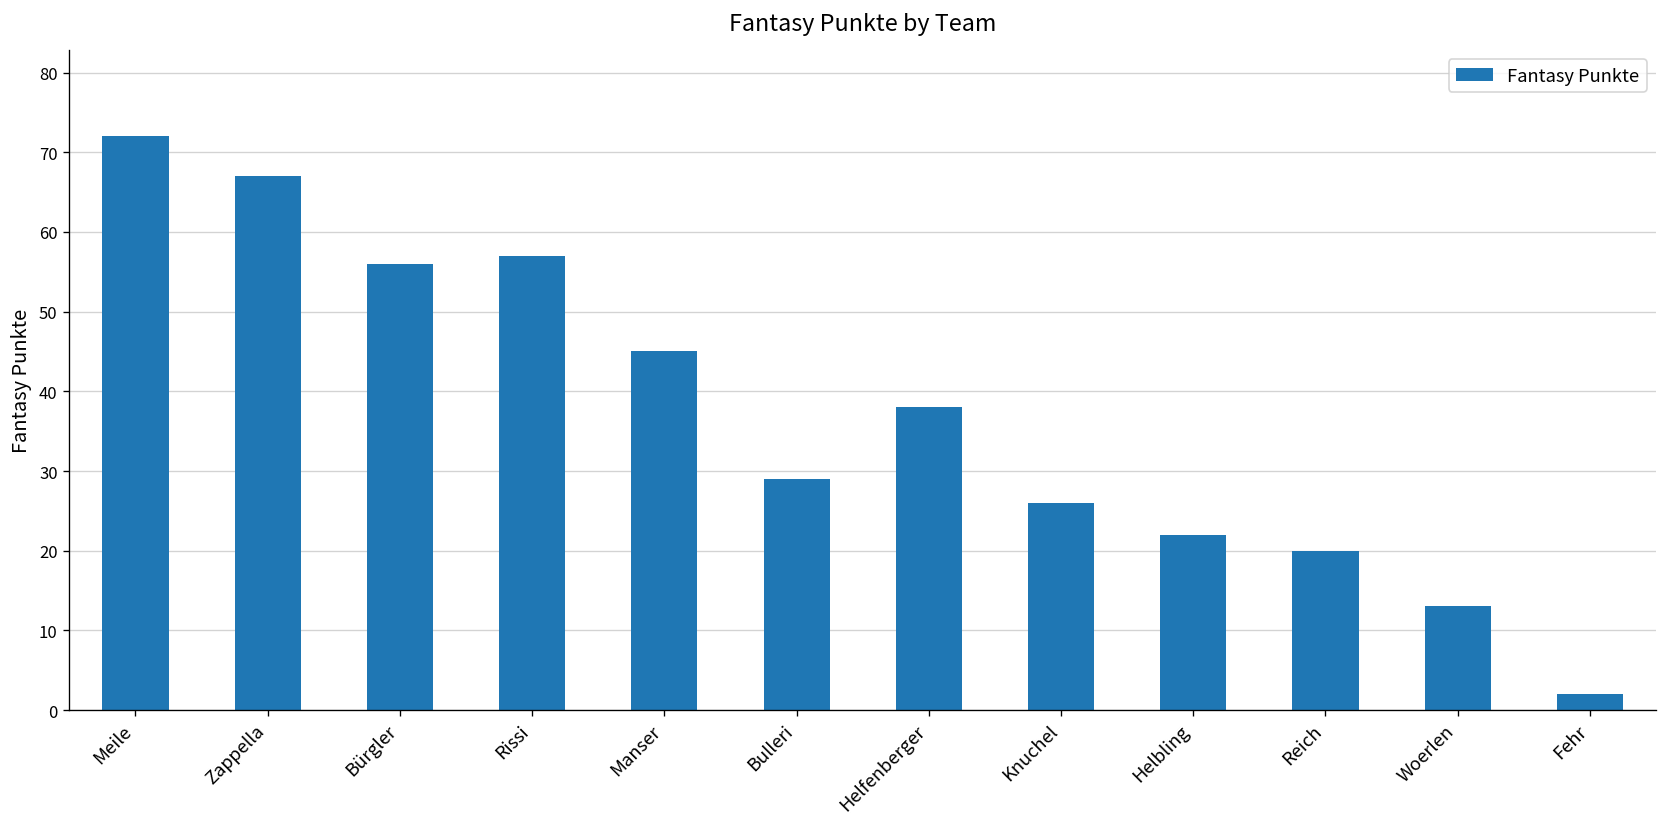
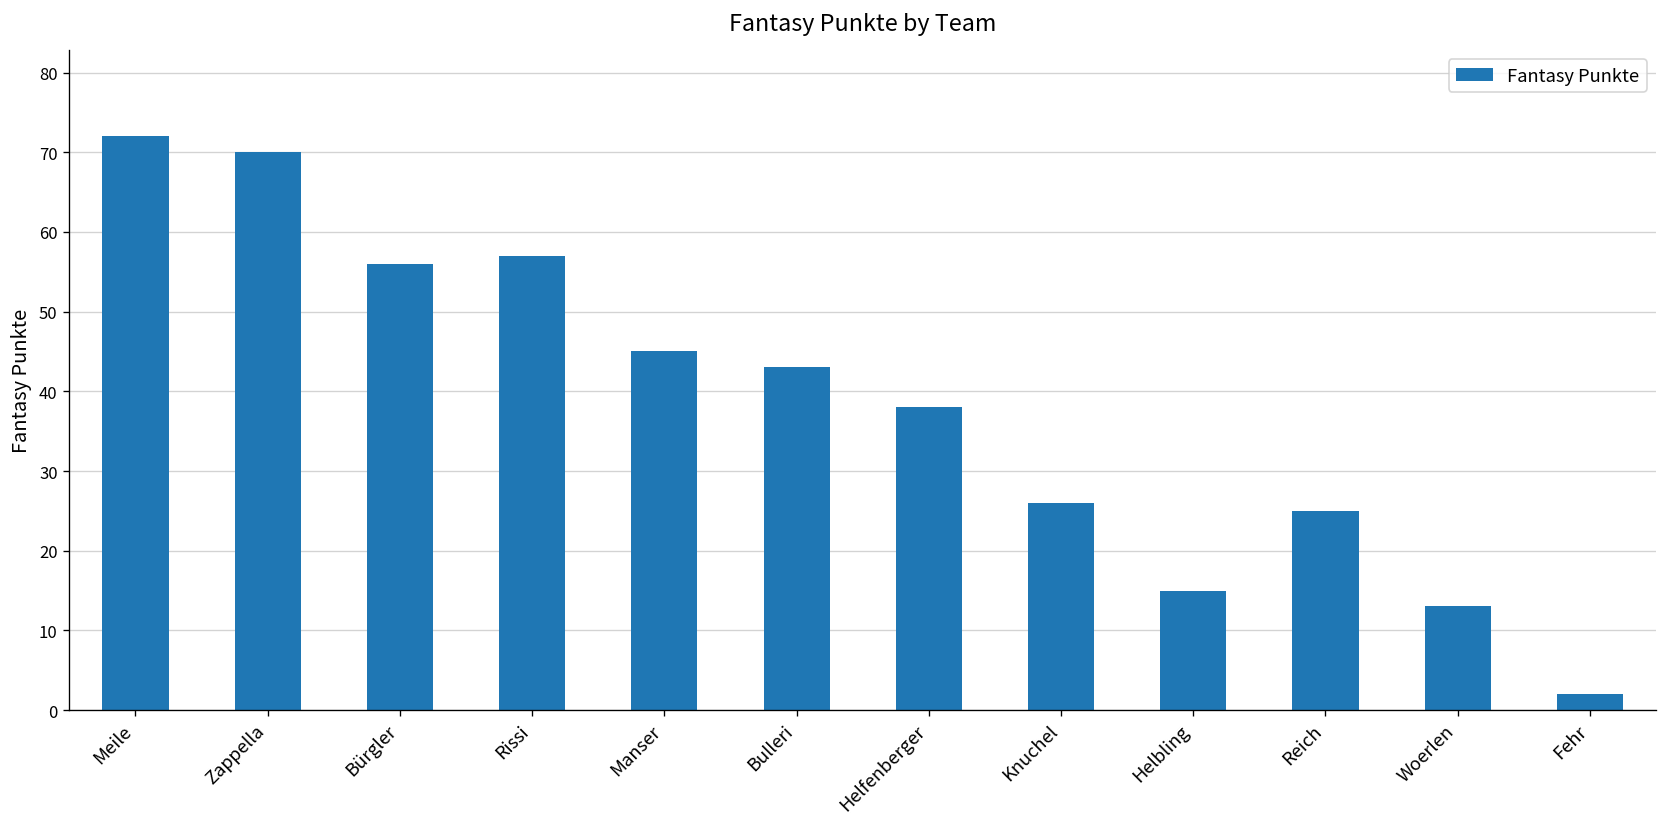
  {
    "Meile": 72,
-   "Zappella": 67,
+   "Zappella": 70,
    "Bürgler": 56,
    "Rissi": 57,
    "Manser": 45,
-   "Bulleri": 29,
+   "Bulleri": 43,
    "Helfenberger": 38,
    "Knuchel": 26,
-   "Helbling": 22,
-   "Reich": 20,
+   "Helbling": 15,
+   "Reich": 25,
    "Woerlen": 13,
    "Fehr": 2
  }
